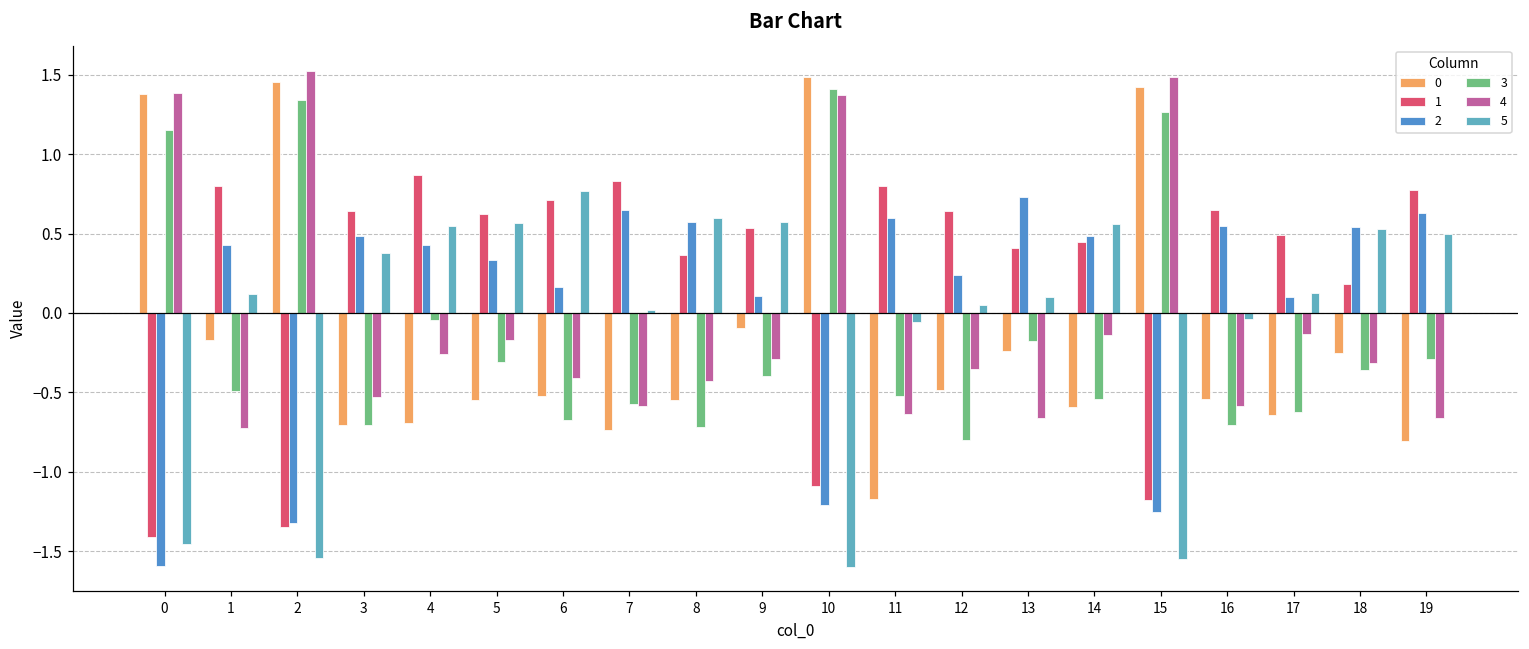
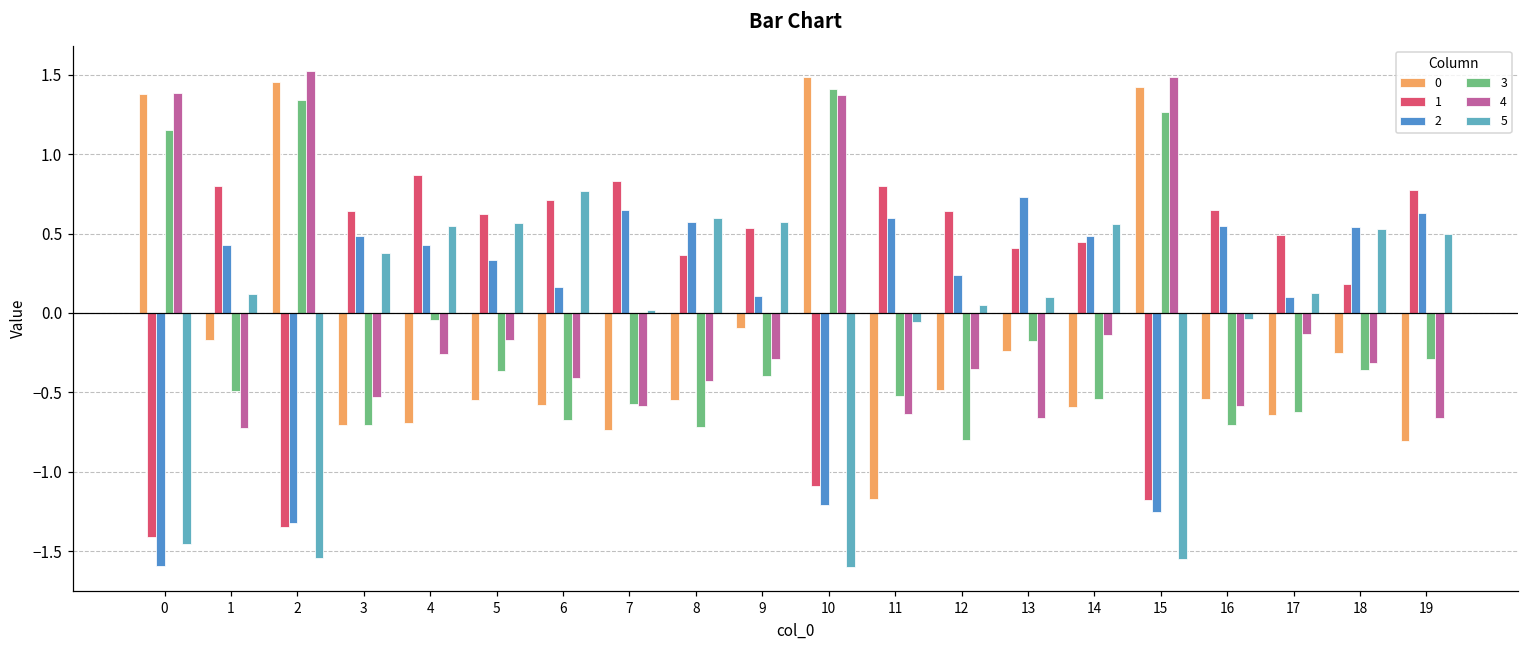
  {
    "0": {
      "0": 1.38,
      "1": -0.17,
      "2": 1.46,
      "3": -0.70,
      "4": -0.69,
      "5": -0.55,
-     "6": -0.52,
+     "6": -0.58,
      "7": -0.74,
      "8": -0.54,
      "9": -0.09,
      "10": 1.49,
      "11": -1.17,
      "12": -0.48,
      "13": -0.24,
      "14": -0.59,
      "15": 1.42,
      "16": -0.54,
      "17": -0.64,
      "18": -0.25,
      "19": -0.80
    },
    "3": {
      "0": 1.15,
      "1": -0.49,
      "2": 1.34,
      "3": -0.71,
      "4": -0.05,
-     "5": -0.31,
+     "5": -0.37,
      "6": -0.68,
      "7": -0.57,
      "8": -0.72,
      "9": -0.40,
      "10": 1.41,
      "11": -0.52,
      "12": -0.80,
      "13": -0.18,
      "14": -0.54,
      "15": 1.26,
      "16": -0.71,
      "17": -0.62,
      "18": -0.36,
      "19": -0.29
    }
  }
